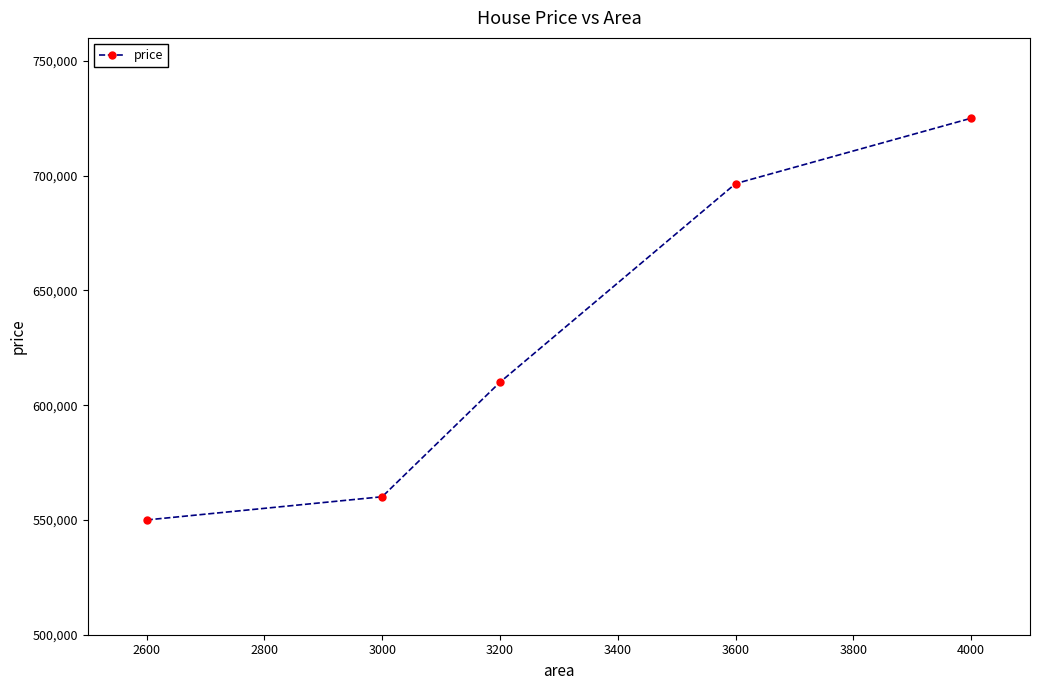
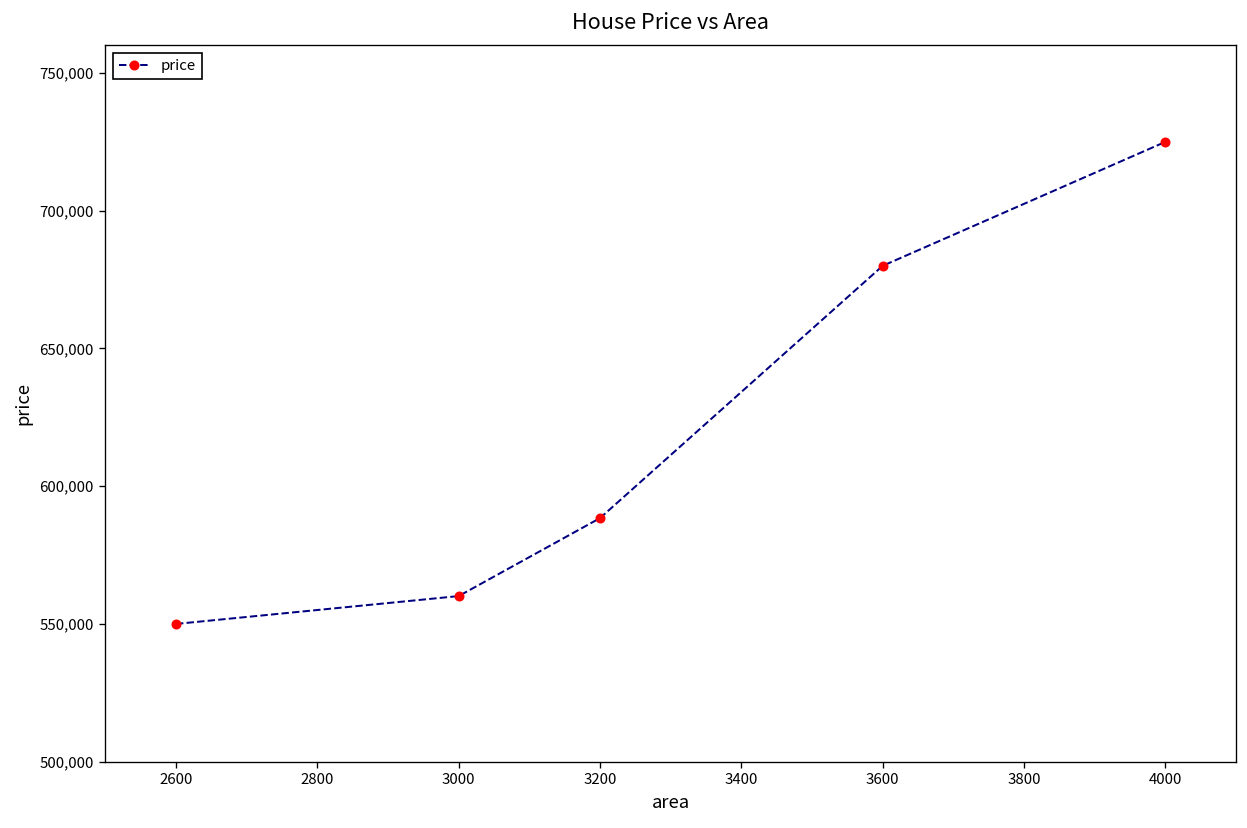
  {
    "2600": "550,000",
    "3000": "560,000",
-   "3200": "610,000",
-   "3600": "697,000",
+   "3200": "588,000",
+   "3600": "680,000",
    "4000": "725,000"
  }
